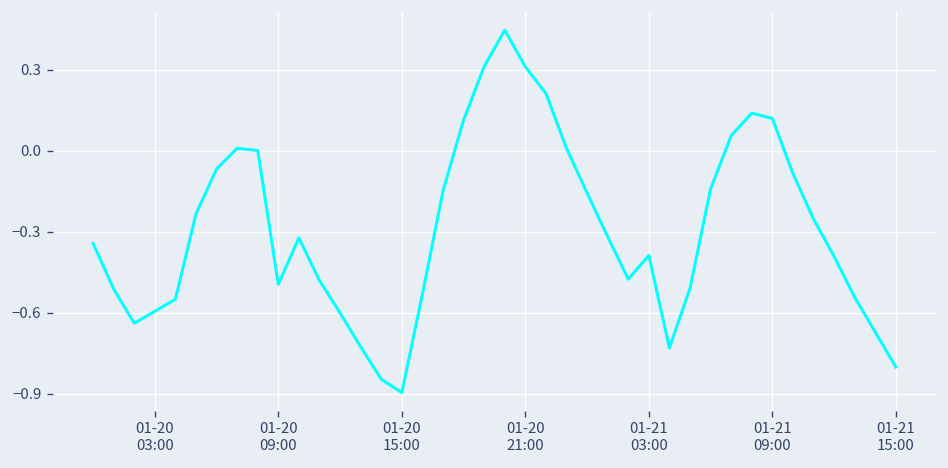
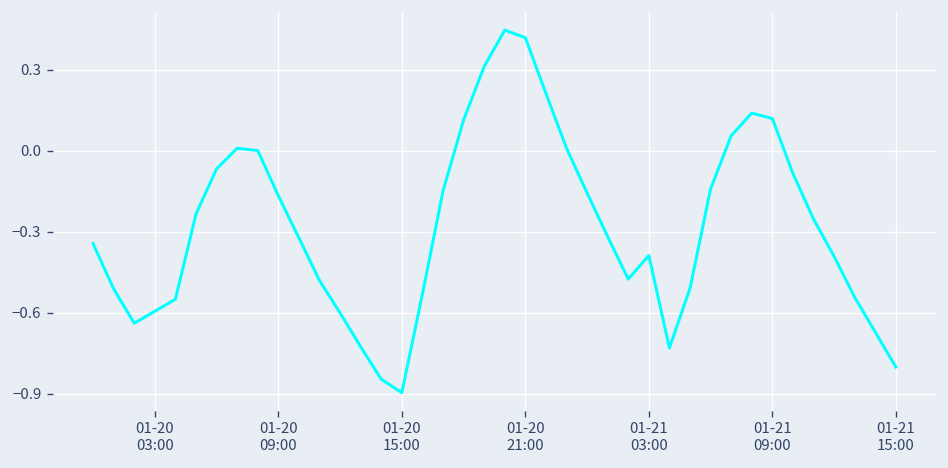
  {
    "01-20 03:00": -0.59,
-   "01-20 09:00": -0.50,
+   "01-20 09:00": -0.17,
    "01-20 15:00": -0.90,
-   "01-20 21:00": 0.31,
+   "01-20 21:00": 0.42,
    "01-21 03:00": -0.39,
    "01-21 09:00": 0.12,
    "01-21 15:00": -0.80
  }
